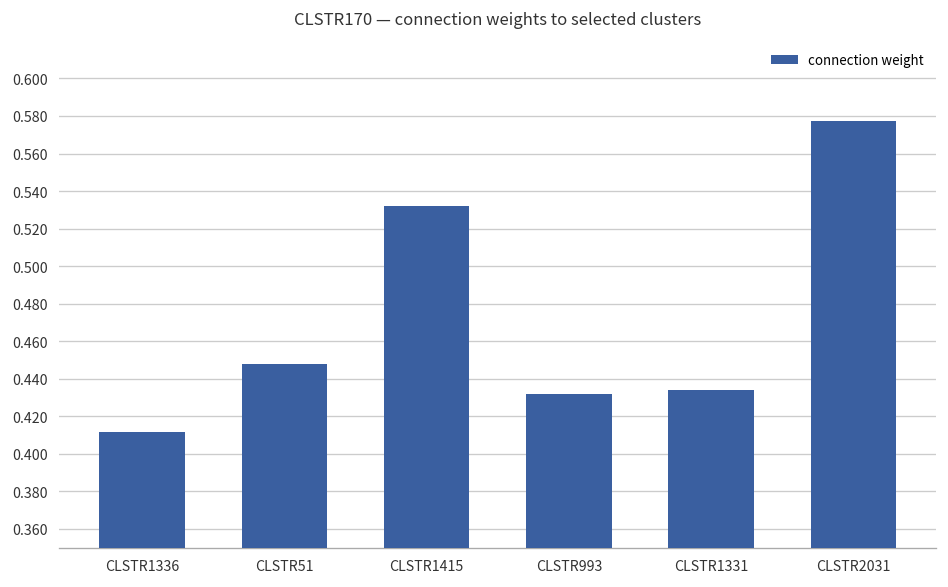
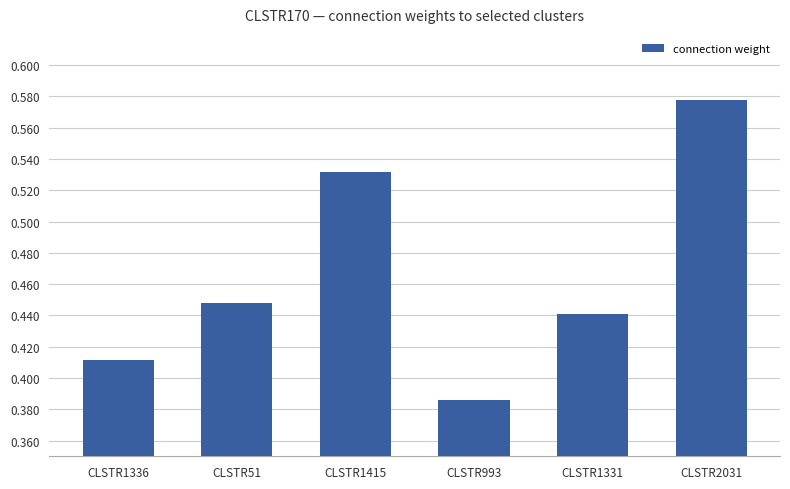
  {
    "CLSTR1336": 0.412,
    "CLSTR51": 0.448,
    "CLSTR1415": 0.532,
-   "CLSTR993": 0.432,
-   "CLSTR1331": 0.434,
+   "CLSTR993": 0.386,
+   "CLSTR1331": 0.441,
    "CLSTR2031": 0.578
  }
